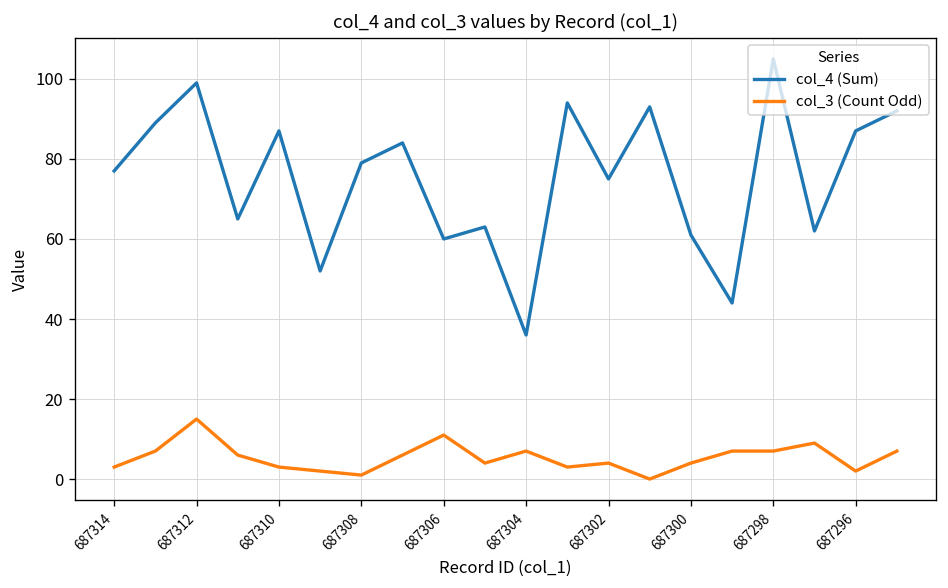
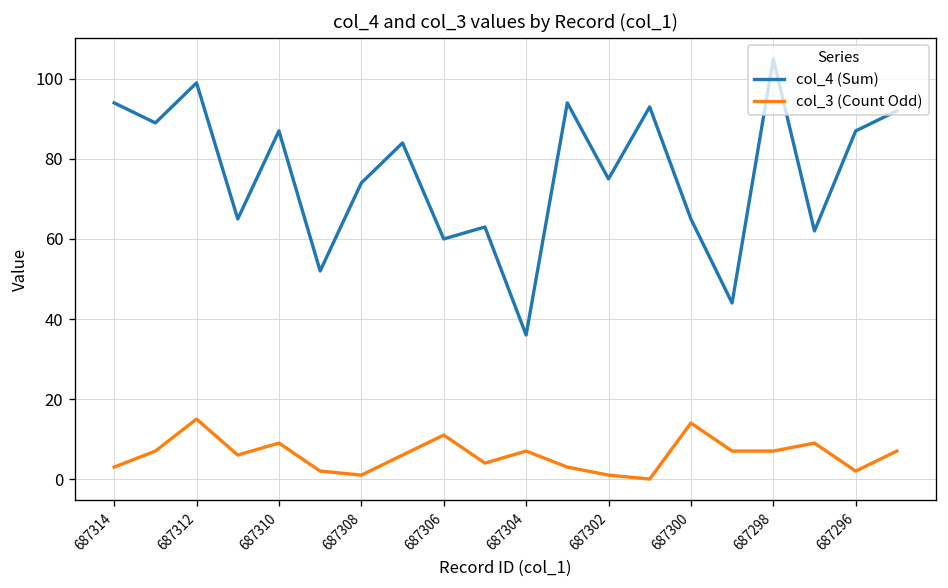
  {
    "col_4 (Sum)": {
-     "687314": 77,
+     "687314": 94,
      "687312": 99,
      "687310": 87,
-     "687308": 79,
+     "687308": 74,
      "687306": 60,
      "687304": 36,
      "687302": 75,
-     "687300": 61,
+     "687300": 65,
      "687296": 87
    },
    "col_3 (Count Odd)": {
      "687314": 3,
      "687312": 15,
-     "687310": 3,
+     "687310": 9,
      "687308": 1,
      "687306": 11,
      "687304": 7,
-     "687302": 4,
-     "687300": 4,
+     "687302": 1,
+     "687300": 14,
      "687298": 7,
      "687296": 2
    }
  }
